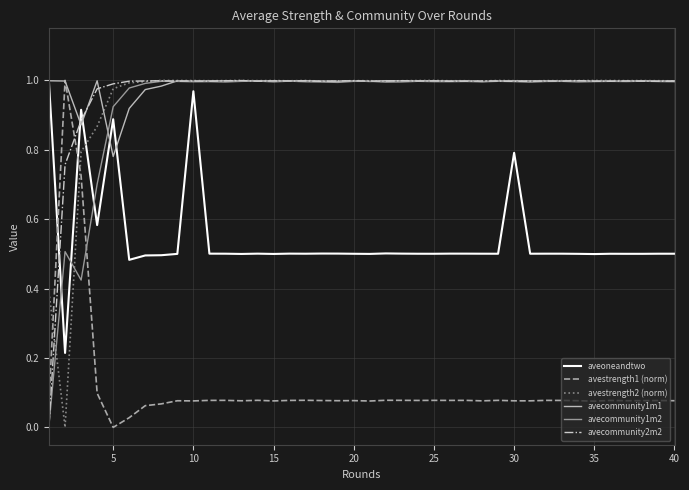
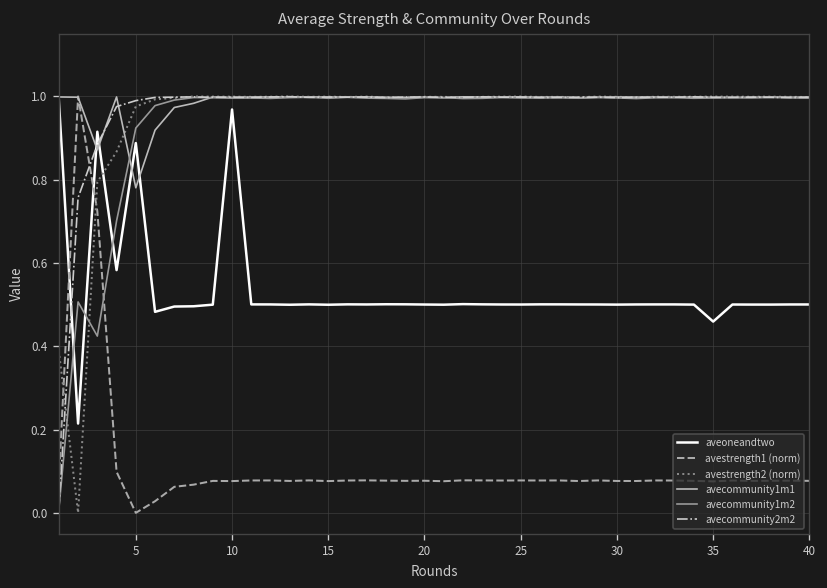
  {
    "aveoneandtwo": {
      "5": 0.89,
      "10": 0.97,
      "15": 0.50,
      "20": 0.50,
      "25": 0.50,
-     "30": 0.79,
-     "35": 0.50,
+     "30": 0.50,
+     "35": 0.46,
      "40": 0.50
    }
  }
